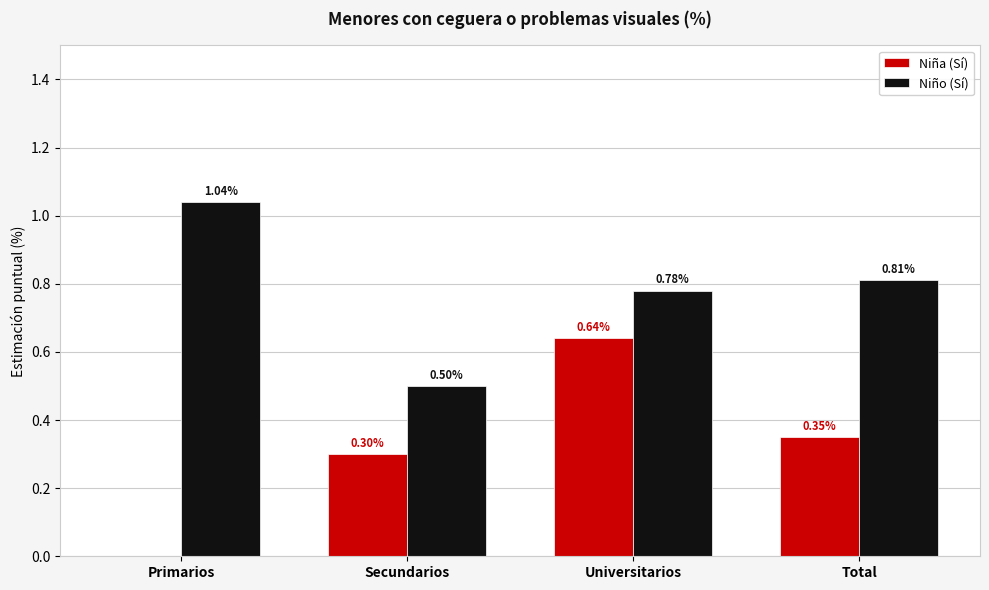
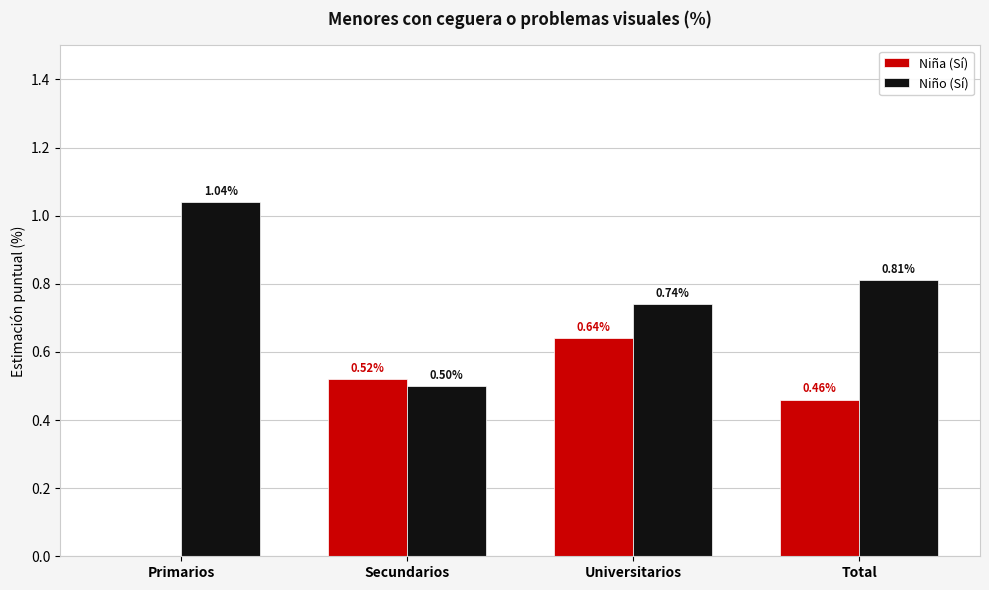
  {
    "Niña (Sí)": {
-     "Secundarios": "0.30%",
+     "Secundarios": "0.52%",
      "Universitarios": "0.64%",
-     "Total": "0.35%"
+     "Total": "0.46%"
    },
    "Niño (Sí)": {
      "Primarios": "1.04%",
      "Secundarios": "0.50%",
-     "Universitarios": "0.78%",
+     "Universitarios": "0.74%",
      "Total": "0.81%"
    }
  }
